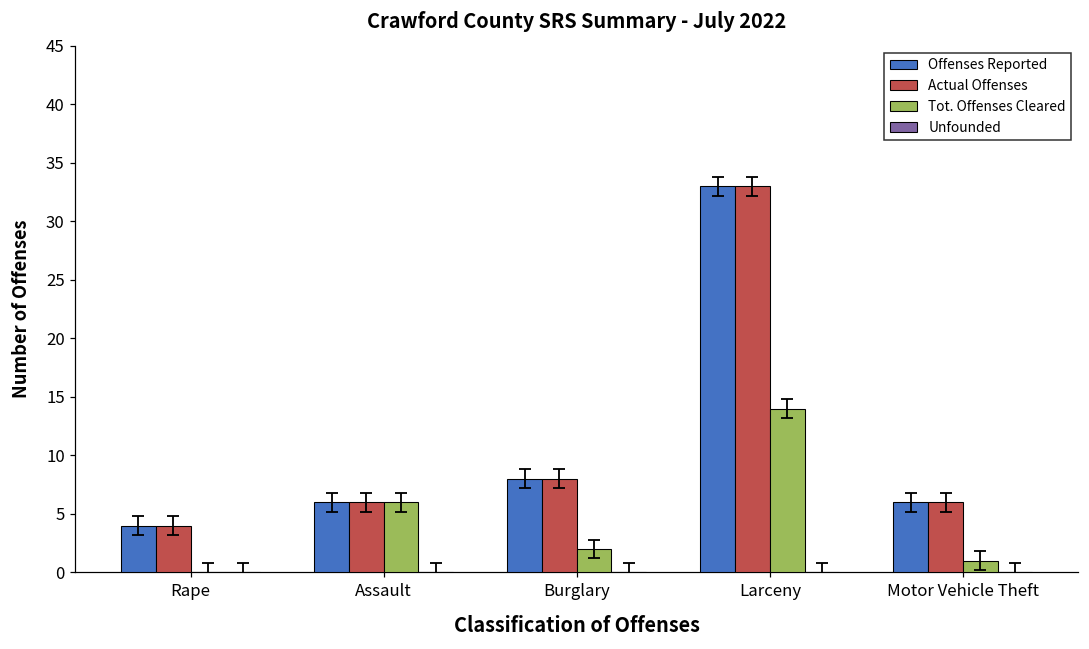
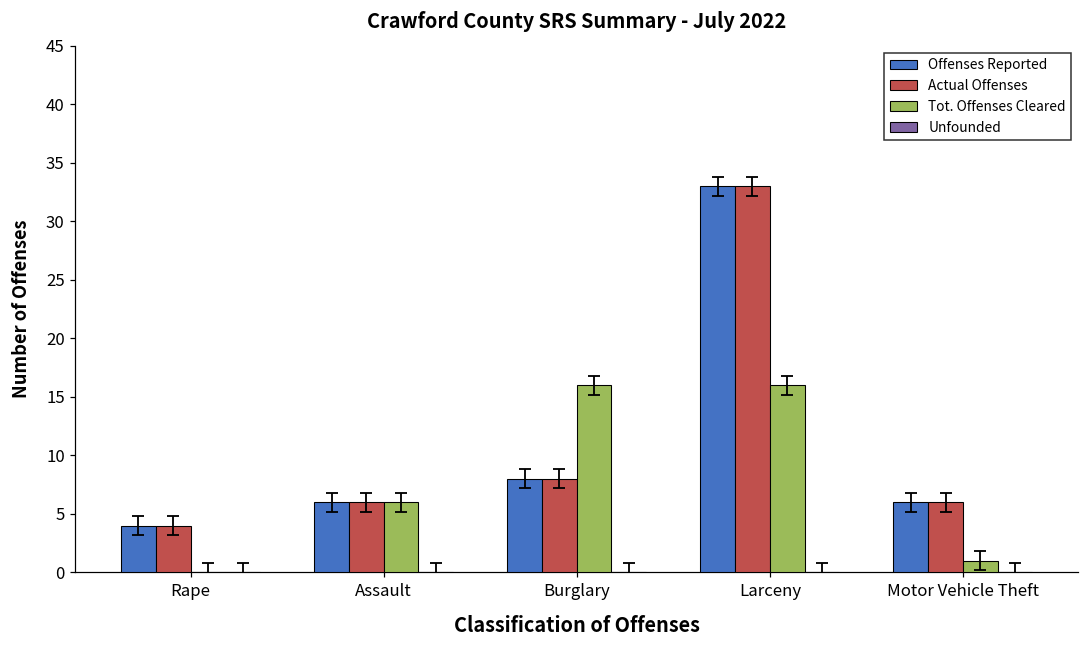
  {
    "Actual Offenses": {
      "Rape": 4,
      "Assault": 6,
      "Burglary": 8,
      "Larceny": 33,
      "Motor Vehicle Theft": 6
    },
    "Tot. Offenses Cleared": {
      "Rape": 0,
      "Assault": 6,
-     "Burglary": 2,
-     "Larceny": 14,
+     "Burglary": 16,
+     "Larceny": 16,
      "Motor Vehicle Theft": 1
    },
    "Unfounded": {
      "Rape": 0,
      "Assault": 0,
      "Burglary": 0,
      "Larceny": 0,
      "Motor Vehicle Theft": 0
    }
  }
